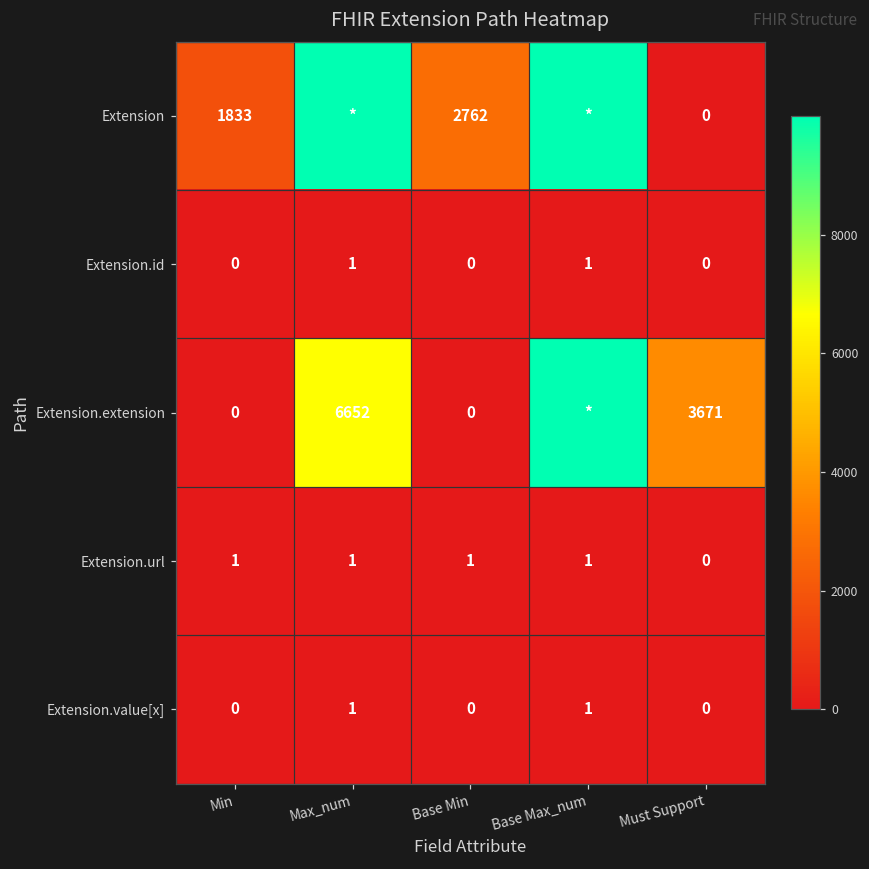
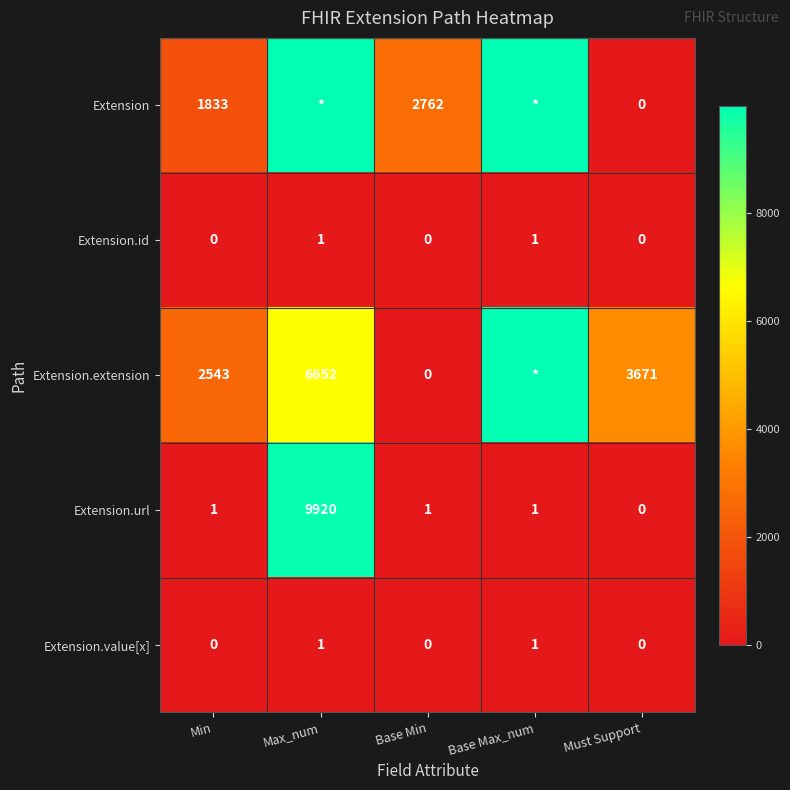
  {
    "Extension": {
      "Min": 1833,
      "Base Min": 2762,
      "Must Support": 0
    },
    "Extension.id": {
      "Min": 0,
      "Max_num": 1,
      "Base Min": 0,
      "Base Max_num": 1,
      "Must Support": 0
    },
    "Extension.extension": {
-     "Min": 0,
+     "Min": 2543,
      "Max_num": 6652,
      "Base Min": 0,
      "Must Support": 3671
    },
    "Extension.url": {
      "Min": 1,
-     "Max_num": 1,
+     "Max_num": 9920,
      "Base Min": 1,
      "Base Max_num": 1,
      "Must Support": 0
    },
    "Extension.value[x]": {
      "Min": 0,
      "Max_num": 1,
      "Base Min": 0,
      "Base Max_num": 1,
      "Must Support": 0
    }
  }
